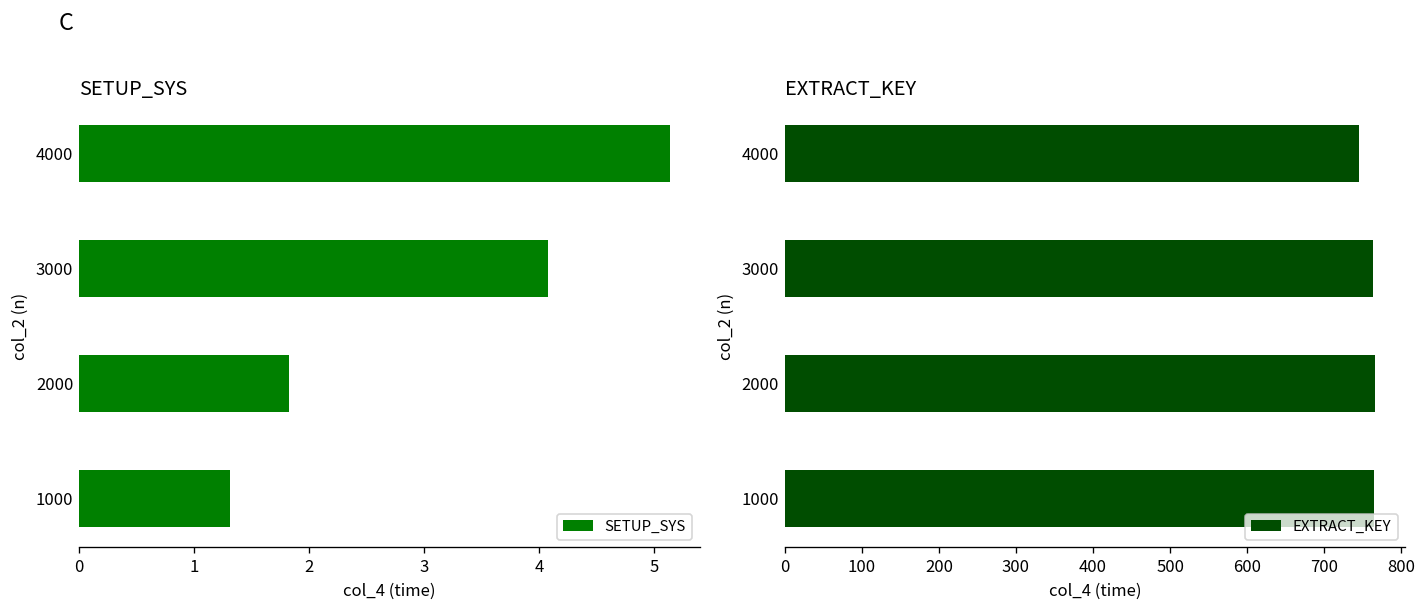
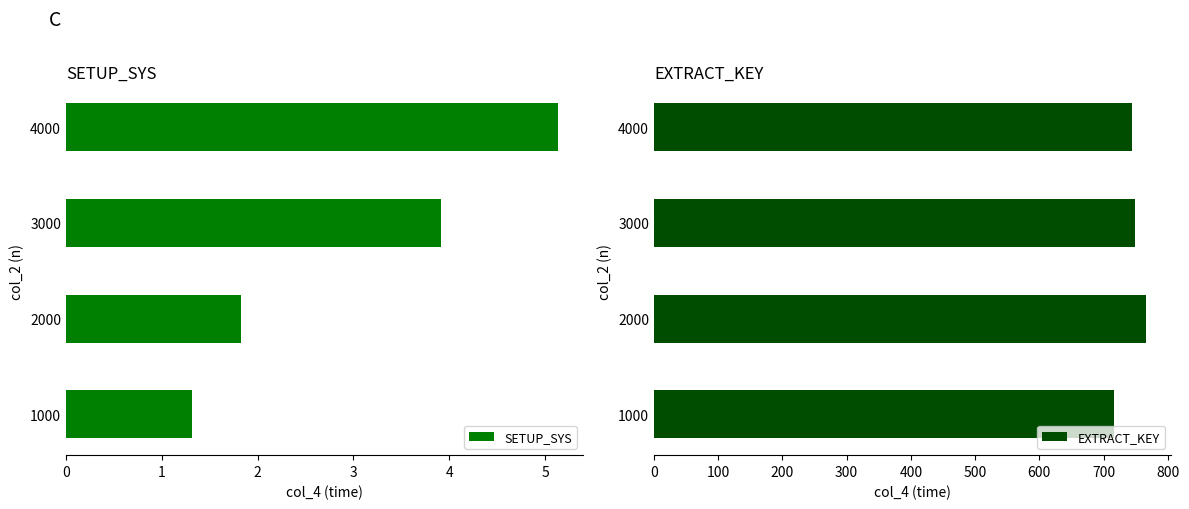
  {
    "SETUP_SYS": {
      "4000": 5.1,
-     "3000": 4.1,
+     "3000": 3.9,
      "2000": 1.8,
      "1000": 1.3
    },
    "EXTRACT_KEY": {
      "4000": 740,
-     "3000": 760,
+     "3000": 750,
      "2000": 770,
-     "1000": 760
+     "1000": 720
    }
  }
